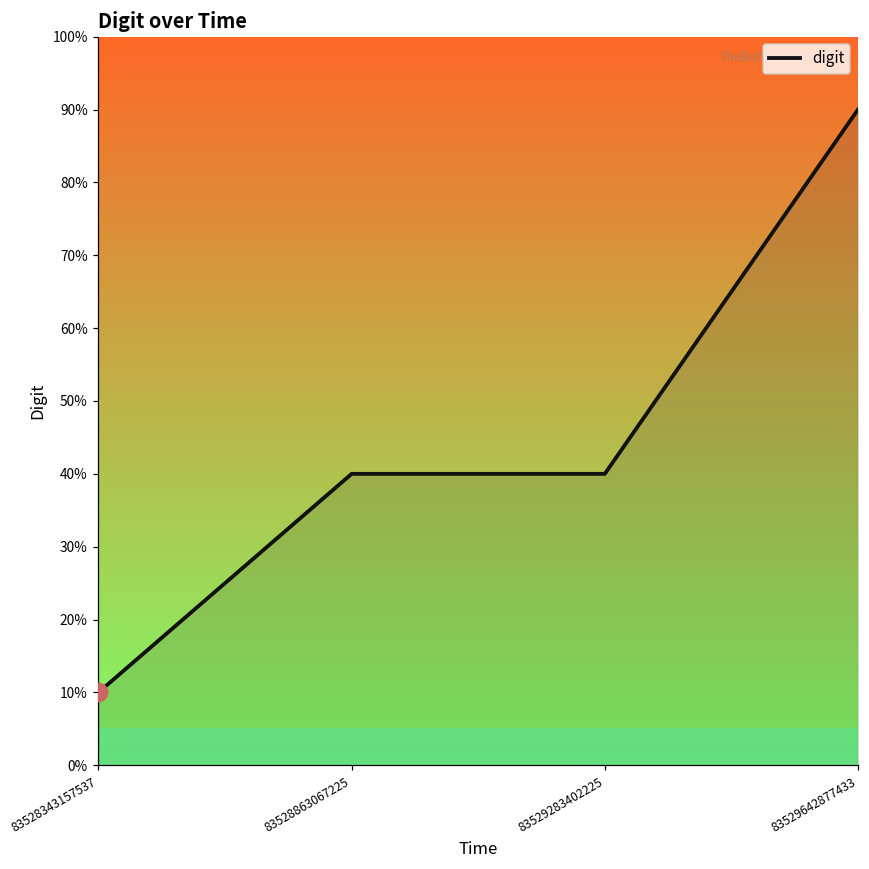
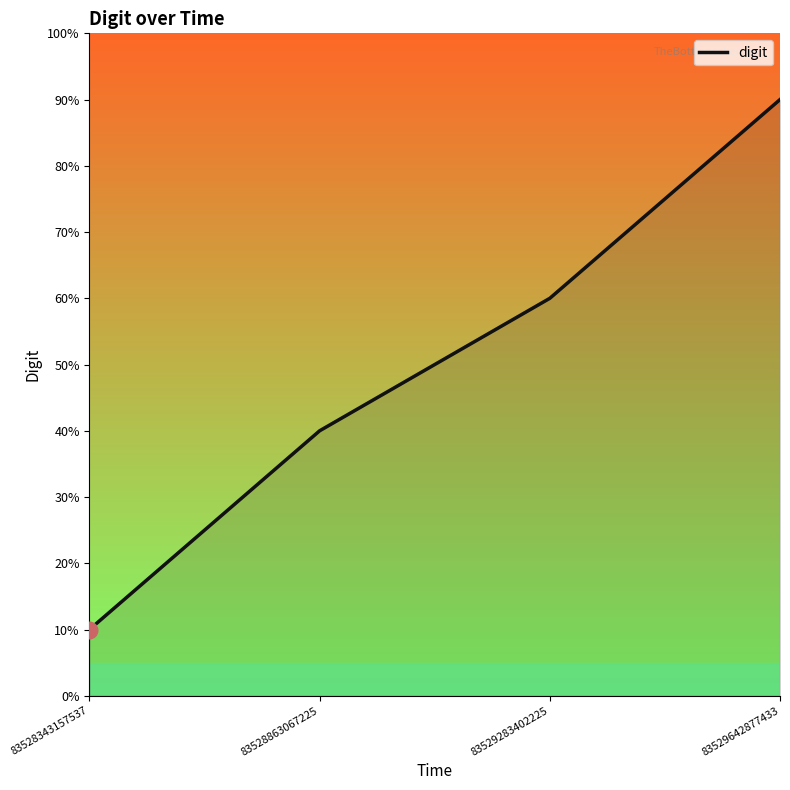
  {
    "digit": {
      "83528863067225": "40%",
-     "83529283402225": "40%",
+     "83529283402225": "60%",
      "83529642877433": "90%"
    }
  }
